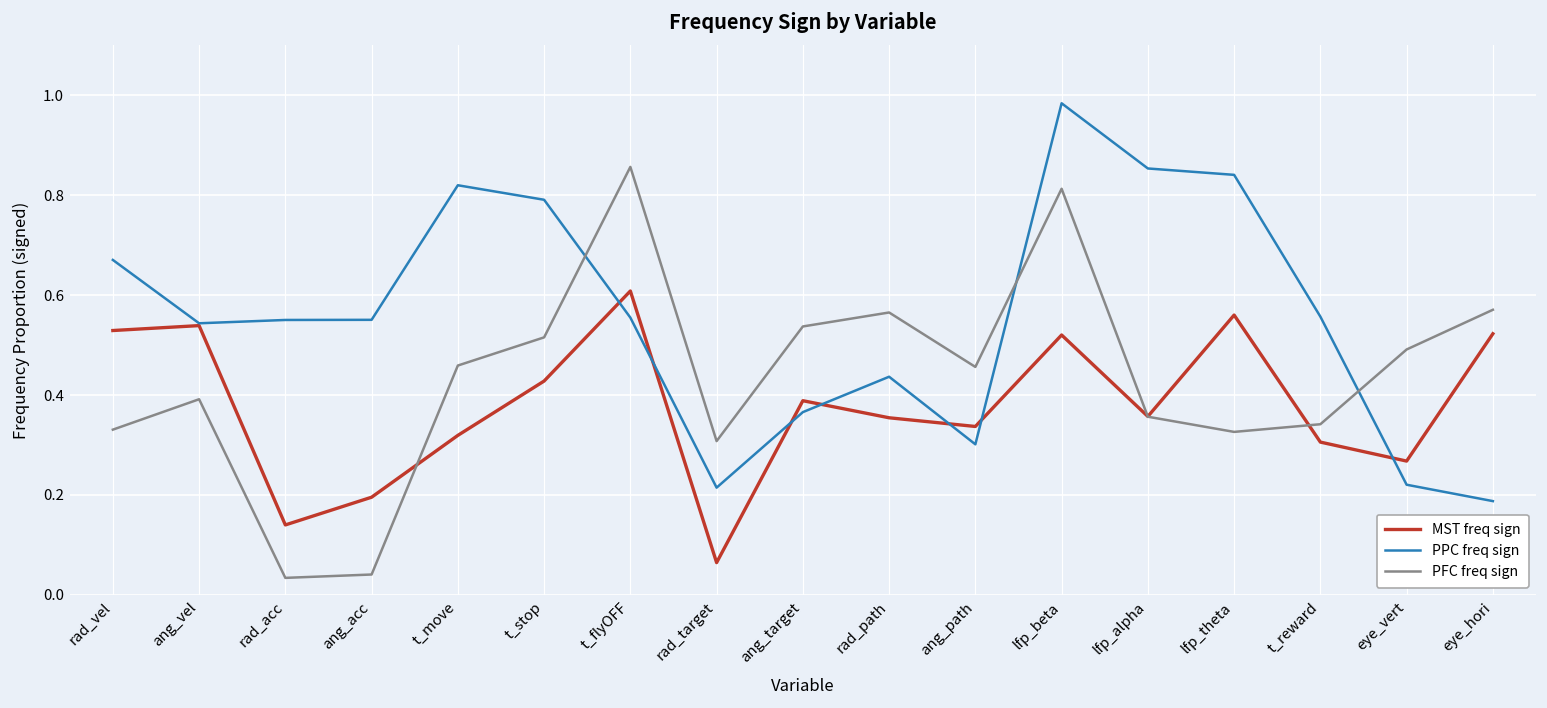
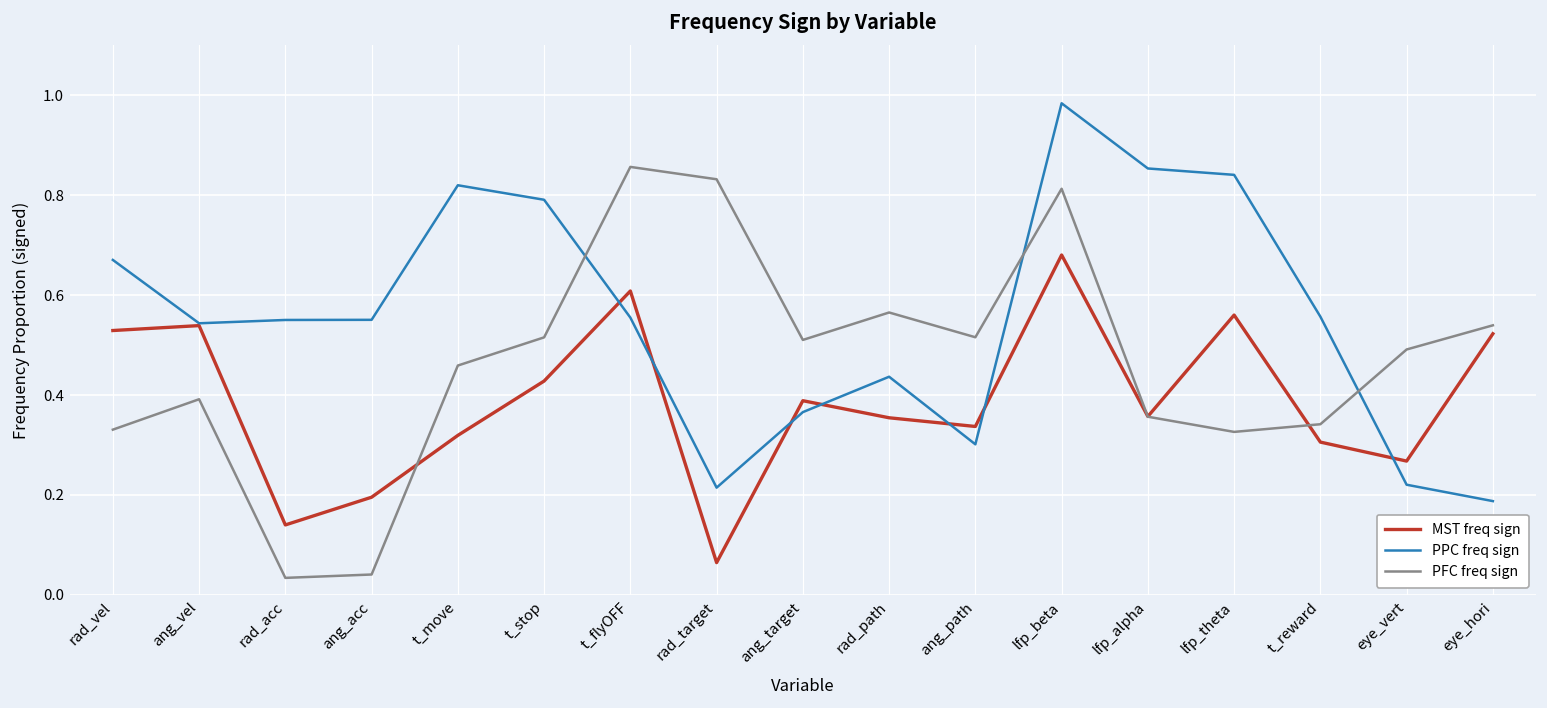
  {
    "MST freq sign": {
      "rad_vel": 0.53,
      "rad_acc": 0.14,
      "ang_acc": 0.20,
      "t_move": 0.32,
      "t_stop": 0.43,
      "t_flyOFF": 0.61,
      "rad_target": 0.06,
      "ang_target": 0.39,
      "rad_path": 0.35,
      "ang_path": 0.34,
-     "lfp_beta": 0.52,
+     "lfp_beta": 0.68,
      "lfp_theta": 0.56,
      "t_reward": 0.31,
      "eye_vert": 0.27,
      "eye_hori": 0.52
    },
    "PPC freq sign": {
      "rad_vel": 0.67,
      "rad_acc": 0.55,
      "ang_acc": 0.55,
      "t_move": 0.82,
      "t_stop": 0.79,
      "t_flyOFF": 0.56,
      "rad_target": 0.21,
      "ang_target": 0.37,
      "rad_path": 0.44,
      "ang_path": 0.30,
      "lfp_beta": 0.98,
      "lfp_alpha": 0.85,
      "lfp_theta": 0.84,
      "t_reward": 0.56,
      "eye_vert": 0.22,
      "eye_hori": 0.19
    },
    "PFC freq sign": {
      "rad_vel": 0.33,
      "ang_vel": 0.39,
      "rad_acc": 0.03,
      "ang_acc": 0.04,
      "t_move": 0.46,
      "t_stop": 0.52,
      "t_flyOFF": 0.86,
-     "rad_target": 0.31,
-     "ang_target": 0.54,
+     "rad_target": 0.83,
+     "ang_target": 0.51,
      "rad_path": 0.57,
-     "ang_path": 0.46,
+     "ang_path": 0.52,
      "lfp_beta": 0.81,
      "lfp_theta": 0.33,
      "t_reward": 0.34,
      "eye_vert": 0.49,
-     "eye_hori": 0.57
+     "eye_hori": 0.54
    }
  }
